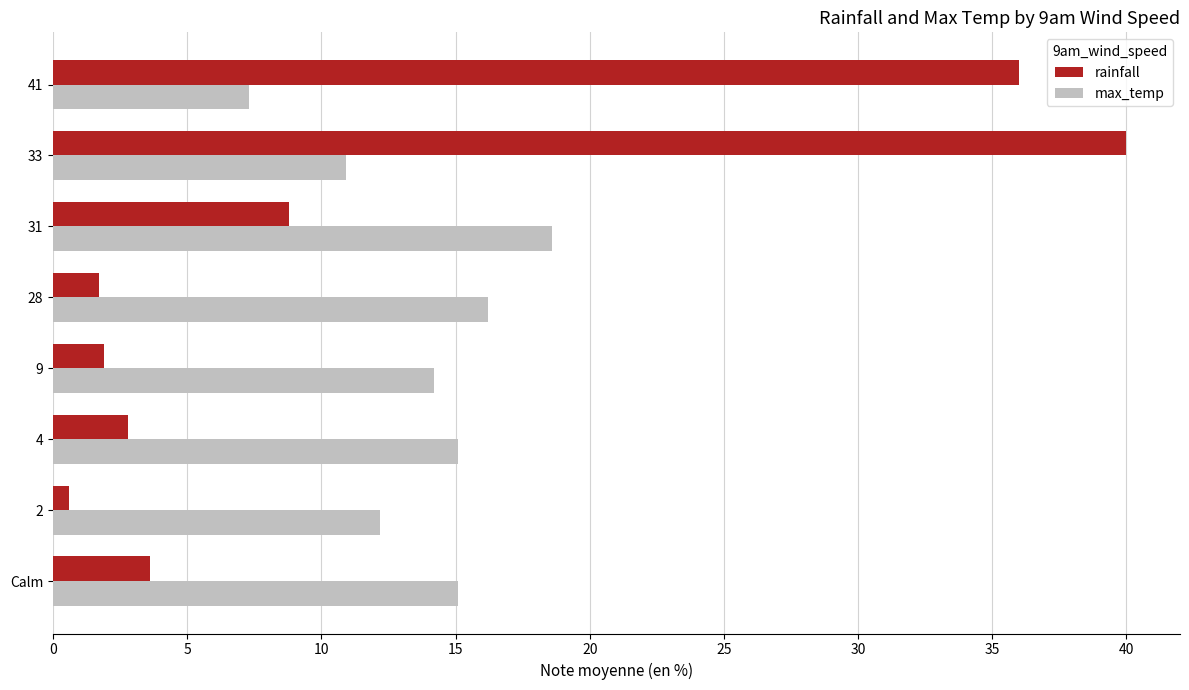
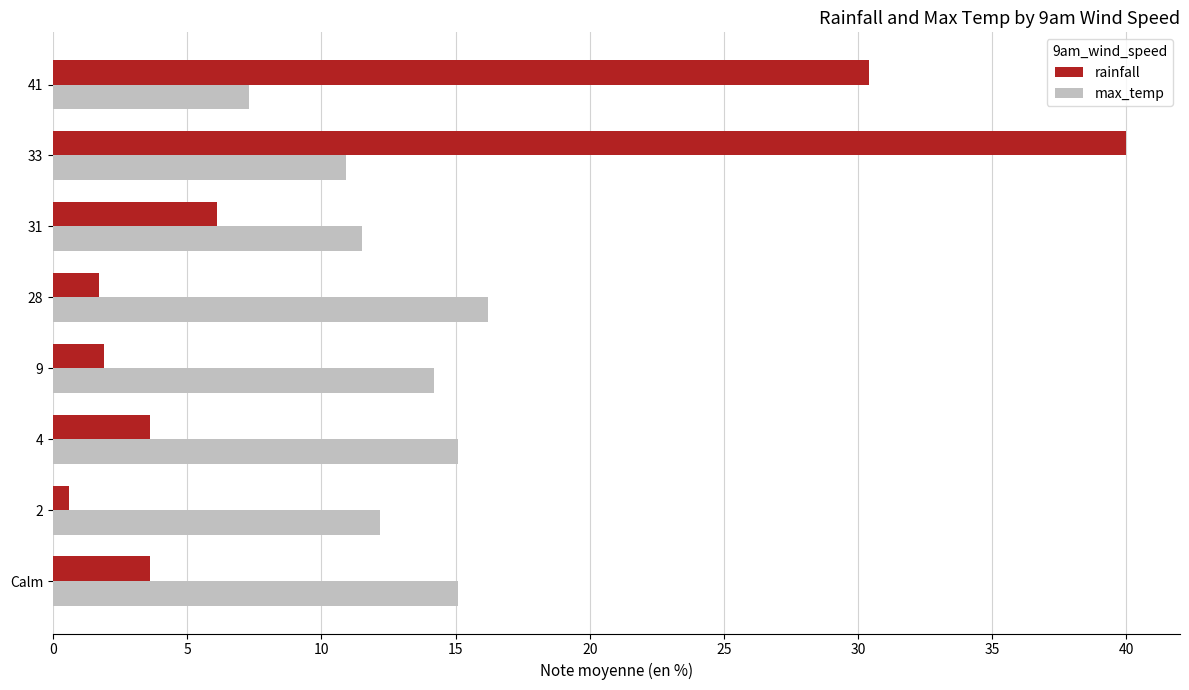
  {
    "rainfall": {
-     "41": 36.0,
+     "41": 30.4,
      "33": 40.0,
-     "31": 8.8,
+     "31": 6.1,
      "28": 1.7,
      "9": 1.9,
-     "4": 2.8,
+     "4": 3.6,
      "2": 0.6,
      "Calm": 3.6
    },
    "max_temp": {
      "41": 7.3,
      "33": 10.9,
-     "31": 18.6,
+     "31": 11.5,
      "28": 16.2,
      "9": 14.2,
      "4": 15.1,
      "2": 12.2,
      "Calm": 15.1
    }
  }
